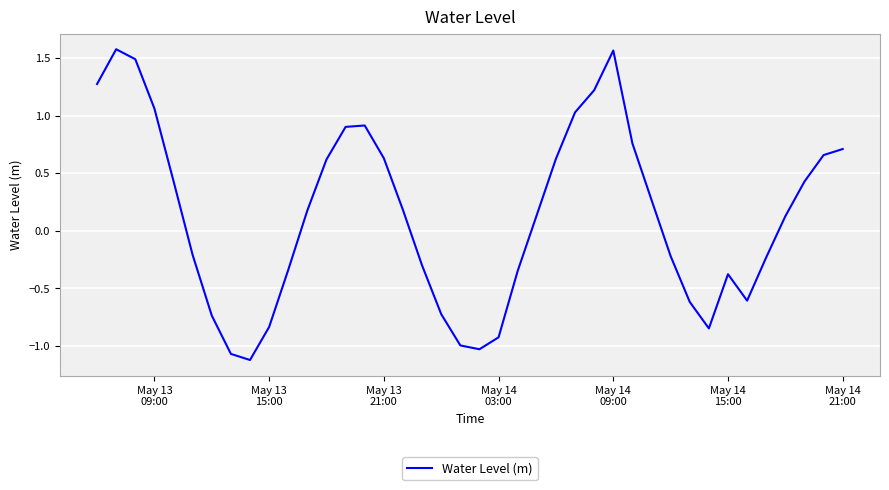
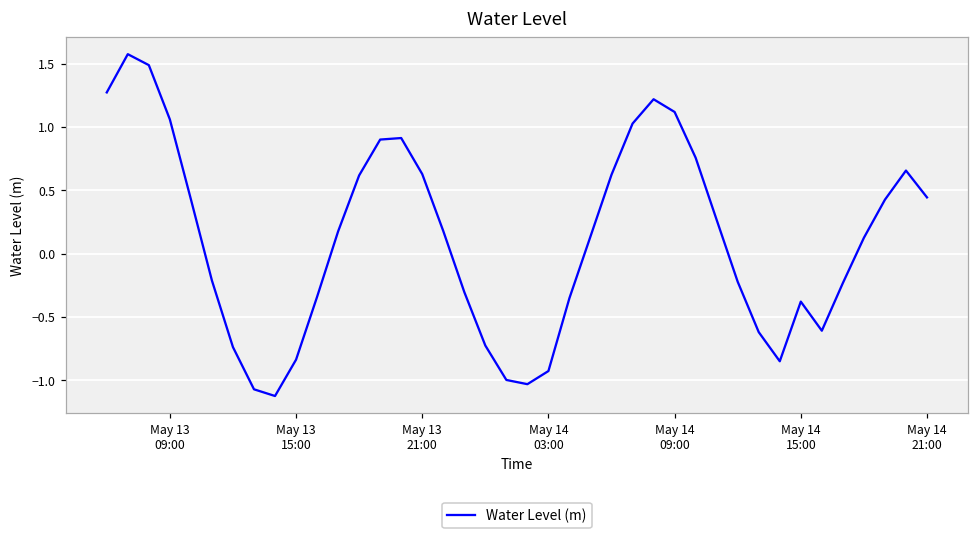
  {
    "May 13 09:00": 1.06,
    "May 13 15:00": -0.84,
    "May 13 21:00": 0.63,
    "May 14 03:00": -0.93,
-   "May 14 09:00": 1.56,
+   "May 14 09:00": 1.12,
    "May 14 15:00": -0.38,
-   "May 14 21:00": 0.71
+   "May 14 21:00": 0.44
  }
